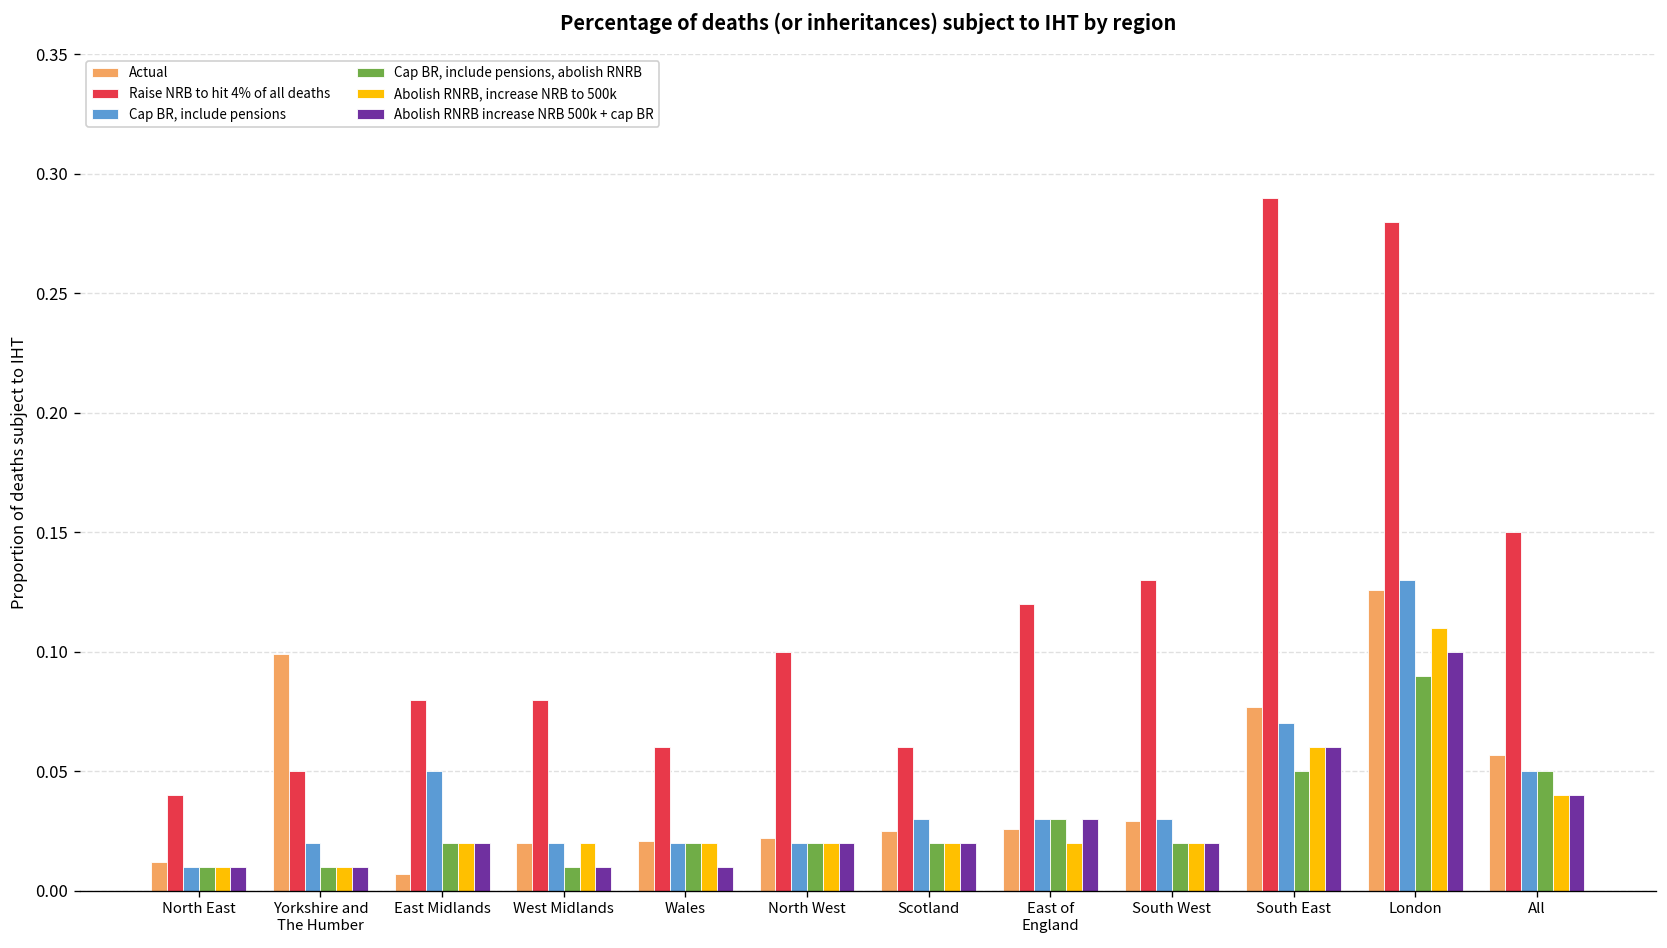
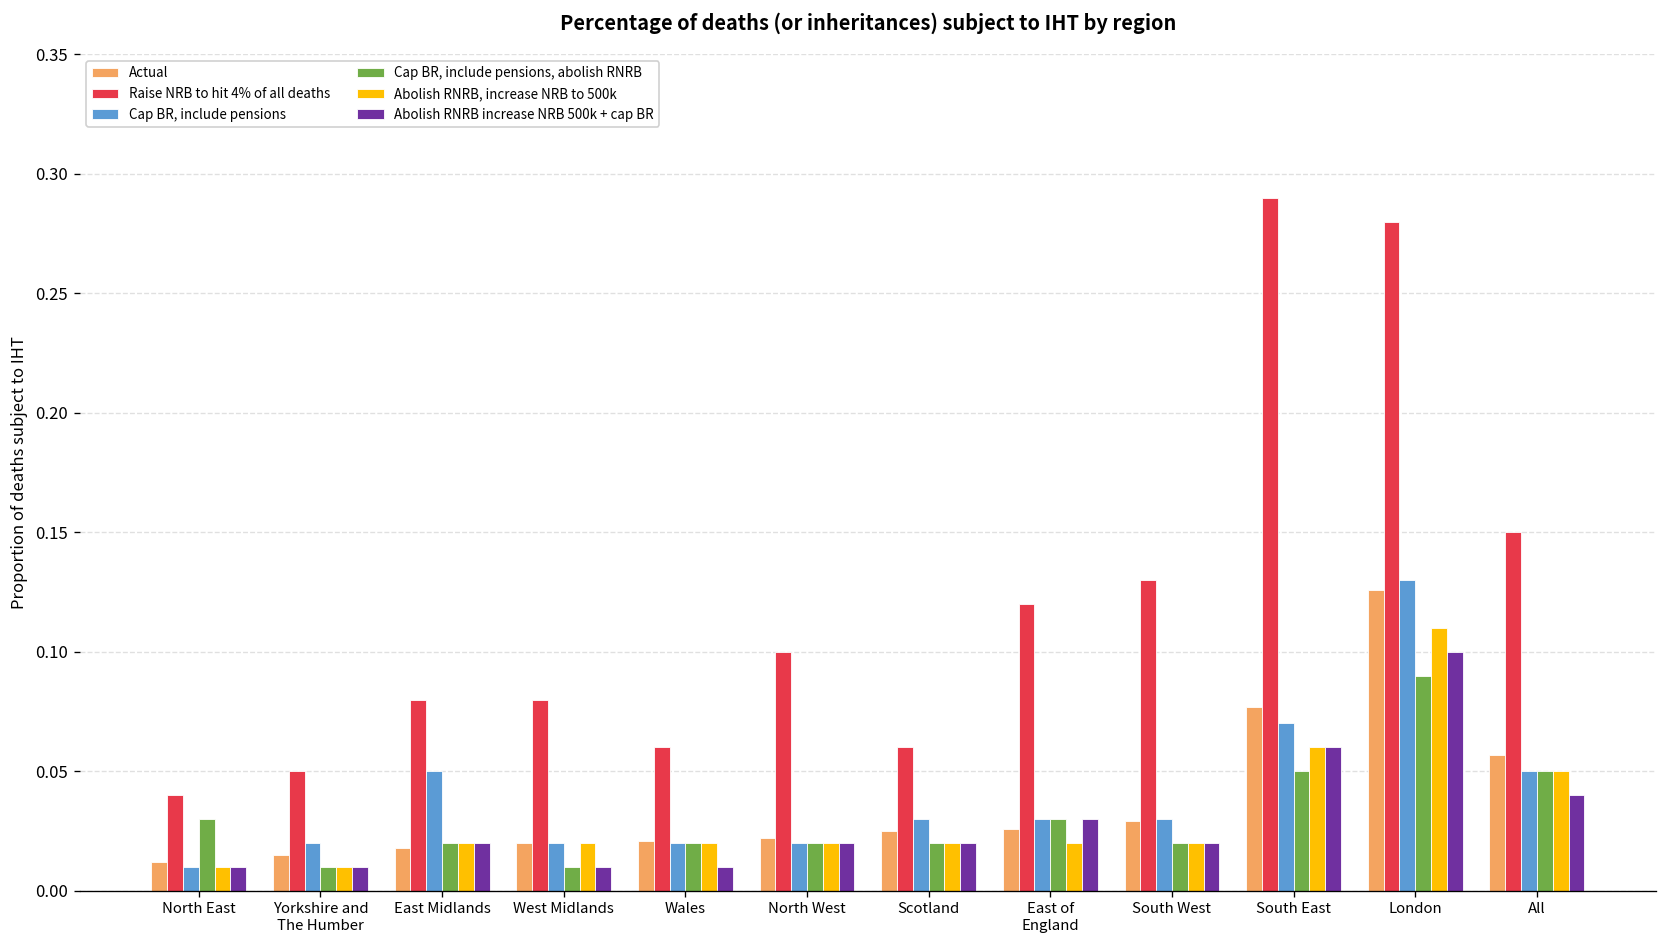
  {
    "Actual": {
      "North East": 0.012,
-     "Yorkshire and The Humber": 0.099,
-     "East Midlands": 0.007,
+     "Yorkshire and The Humber": 0.015,
+     "East Midlands": 0.018,
      "West Midlands": 0.020,
      "Wales": 0.021,
      "North West": 0.022,
      "Scotland": 0.025,
      "East of England": 0.026,
      "South West": 0.029,
      "South East": 0.077,
      "London": 0.126,
      "All": 0.057
    },
    "Raise NRB to hit 4% of all deaths": {
      "North East": 0.040,
      "Yorkshire and The Humber": 0.050,
      "East Midlands": 0.080,
      "West Midlands": 0.080,
      "Wales": 0.060,
      "North West": 0.100,
      "Scotland": 0.060,
      "East of England": 0.120,
      "South West": 0.130,
      "South East": 0.290,
      "London": 0.280,
      "All": 0.150
    },
    "Cap BR, include pensions": {
      "North East": 0.010,
      "Yorkshire and The Humber": 0.020,
      "East Midlands": 0.050,
      "West Midlands": 0.020,
      "Wales": 0.020,
      "North West": 0.020,
      "Scotland": 0.030,
      "East of England": 0.030,
      "South West": 0.030,
      "South East": 0.070,
      "London": 0.130,
      "All": 0.050
    },
    "Cap BR, include pensions, abolish RNRB": {
-     "North East": 0.01,
+     "North East": 0.03,
      "Yorkshire and The Humber": 0.01,
      "East Midlands": 0.02,
      "West Midlands": 0.01,
      "Wales": 0.02,
      "North West": 0.02,
      "Scotland": 0.02,
      "East of England": 0.03,
      "South West": 0.02,
      "South East": 0.05,
      "London": 0.09,
      "All": 0.05
    },
    "Abolish RNRB, increase NRB to 500k": {
      "North East": 0.01,
      "Yorkshire and The Humber": 0.01,
      "East Midlands": 0.02,
      "West Midlands": 0.02,
      "Wales": 0.02,
      "North West": 0.02,
      "Scotland": 0.02,
      "East of England": 0.02,
      "South West": 0.02,
      "South East": 0.06,
      "London": 0.11,
-     "All": 0.04
+     "All": 0.05
    },
    "Abolish RNRB increase NRB 500k + cap BR": {
      "North East": 0.010,
      "Yorkshire and The Humber": 0.010,
      "East Midlands": 0.020,
      "West Midlands": 0.010,
      "Wales": 0.010,
      "North West": 0.020,
      "Scotland": 0.020,
      "East of England": 0.030,
      "South West": 0.020,
      "South East": 0.060,
      "London": 0.100,
      "All": 0.040
    }
  }
